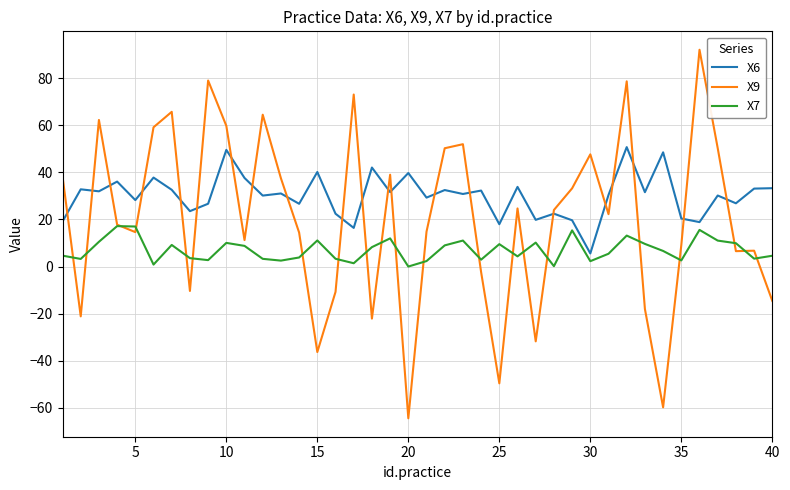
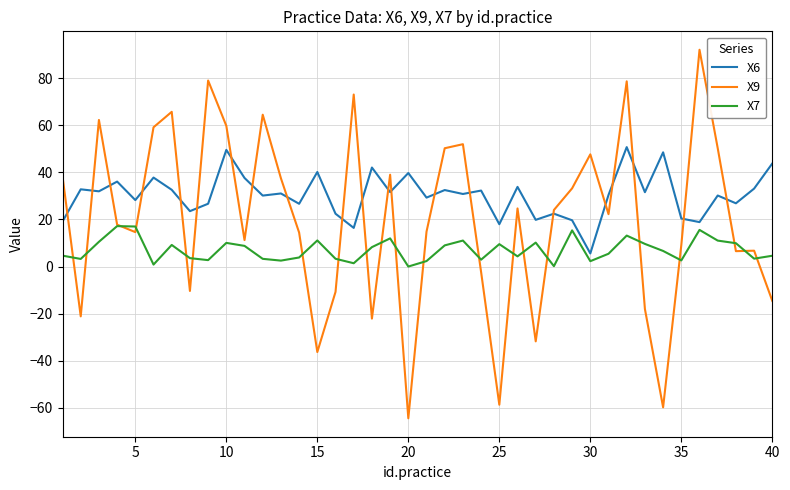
  {
    "X6": {
      "5": 28,
      "10": 50,
      "15": 40,
      "20": 40,
      "25": 18,
      "30": 6,
      "35": 20,
-     "40": 33
+     "40": 44
    },
    "X9": {
      "5": 15,
      "10": 60,
      "15": -36,
      "20": -64,
-     "25": -50,
+     "25": -59,
      "30": 48,
      "35": 9,
      "40": -15
    },
    "X7": {
      "5": 17,
      "10": 10,
      "15": 11,
      "20": 0,
      "25": 10,
      "30": 2,
      "35": 3,
      "40": 5
    }
  }
